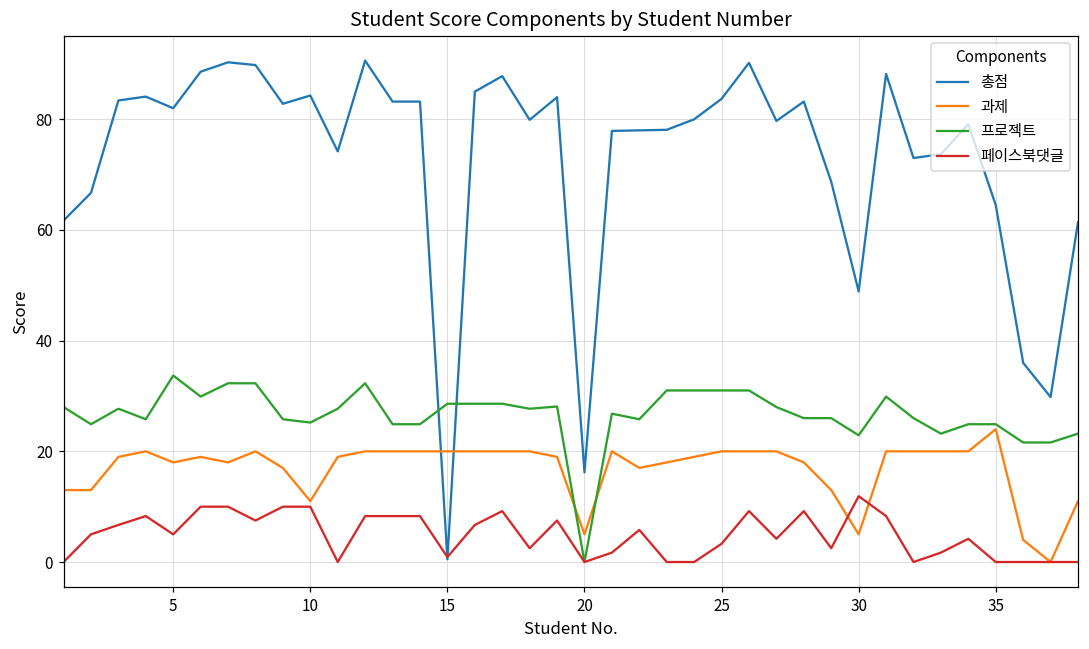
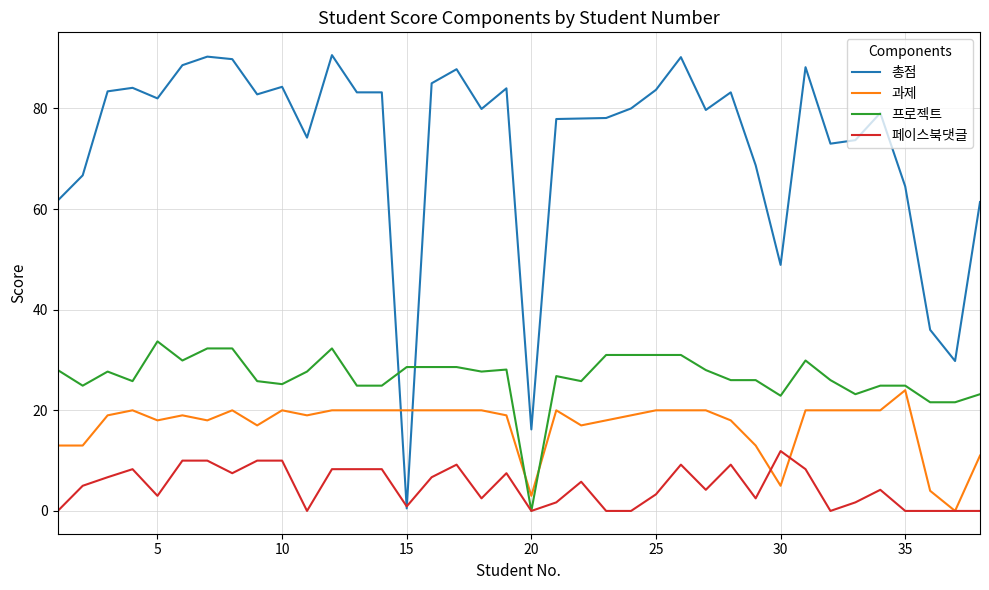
  {
    "총점": {
      "5": 82,
      "10": 84,
      "20": 16,
      "25": 84,
      "30": 49,
      "35": 65
    },
    "과제": {
      "5": 18,
-     "10": 11,
+     "10": 20,
      "15": 20,
-     "20": 5,
+     "20": 3,
      "25": 20,
      "30": 5,
      "35": 24
    },
    "프로젝트": {
      "5": 34,
      "10": 25,
      "15": 29,
      "25": 31,
      "30": 23,
      "35": 25
    },
    "페이스북댓글": {
-     "5": 5,
+     "5": 3,
      "10": 10,
      "25": 3,
      "30": 12,
      "35": 0
    }
  }
